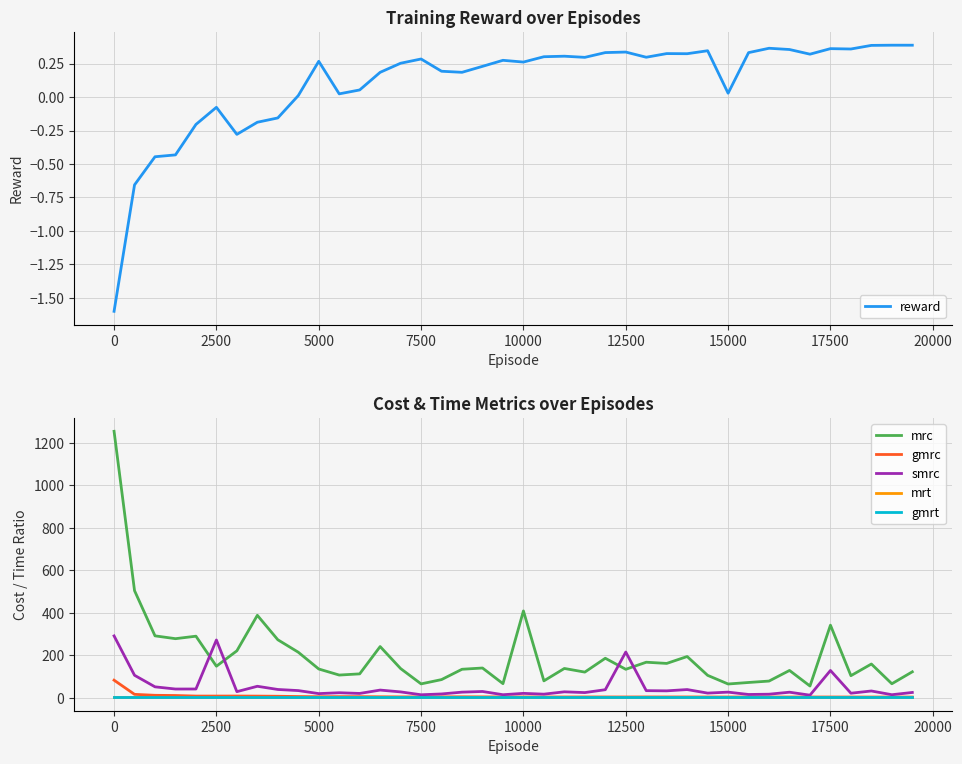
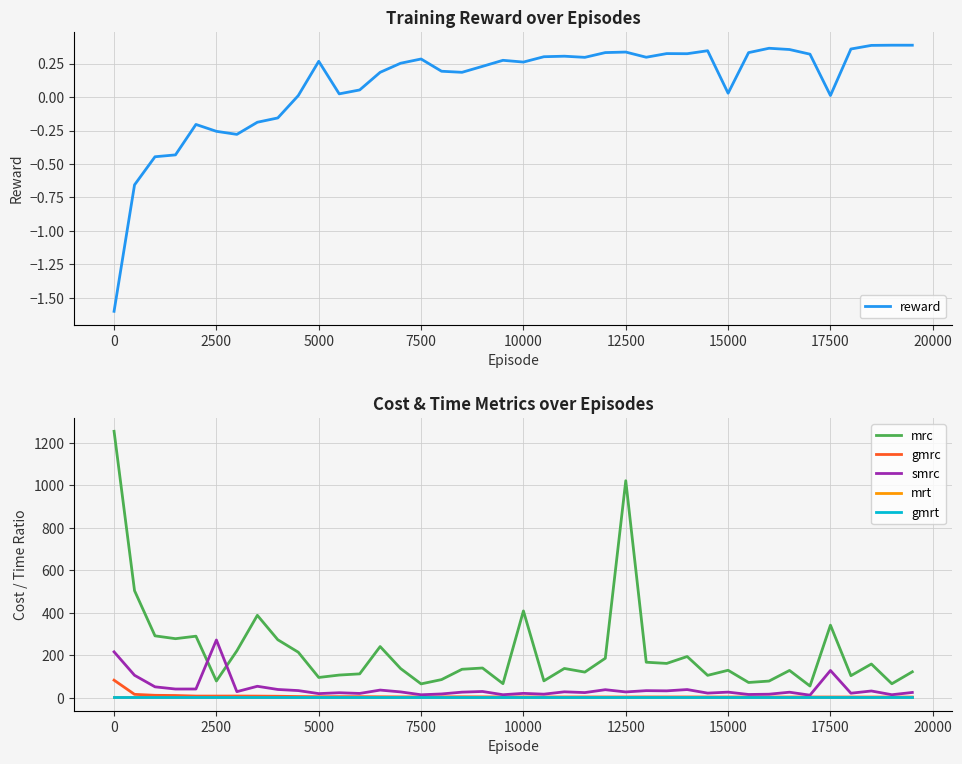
  {
    "Training Reward over Episodes": {
      "0": -1.60,
-     "2500": -0.08,
+     "2500": -0.26,
      "5000": 0.27,
      "7500": 0.28,
      "10000": 0.26,
      "12500": 0.34,
      "15000": 0.03,
-     "17500": 0.36
+     "17500": 0.01
    },
    "Cost & Time Metrics over Episodes": {
      "mrc": {
        "0": 1250,
-       "2500": 150,
-       "5000": 130,
+       "2500": 80,
+       "5000": 90,
        "7500": 60,
        "10000": 410,
-       "12500": 130,
-       "15000": 60,
+       "12500": 1020,
+       "15000": 130,
        "17500": 340
      },
      "gmrc": {
        "0": 80
      },
      "smrc": {
-       "0": 290,
+       "0": 220,
        "2500": 270,
        "5000": 20,
        "10000": 20,
-       "12500": 210,
+       "12500": 30,
        "15000": 30,
        "17500": 130
      },
      "gmrt": {
        "0": 0
      }
    }
  }
